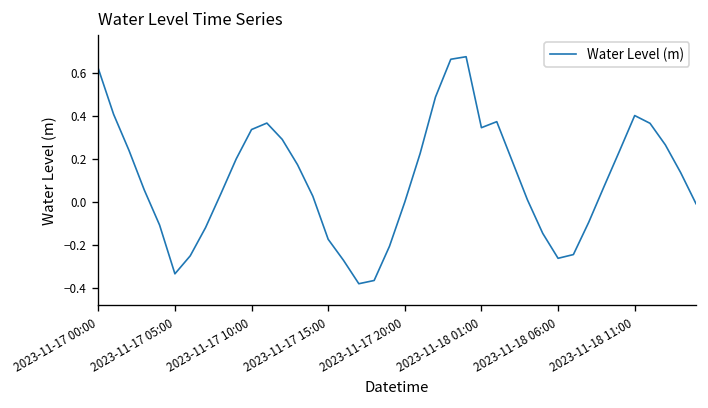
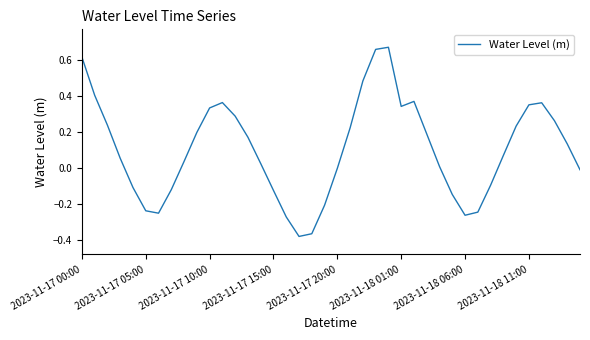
  {
    "2023-11-17 00:00": 0.62,
-   "2023-11-17 05:00": -0.34,
+   "2023-11-17 05:00": -0.24,
    "2023-11-17 10:00": 0.34,
-   "2023-11-17 15:00": -0.18,
+   "2023-11-17 15:00": -0.13,
    "2023-11-17 20:00": 0.00,
    "2023-11-18 01:00": 0.34,
    "2023-11-18 06:00": -0.26,
-   "2023-11-18 11:00": 0.40
+   "2023-11-18 11:00": 0.35
  }
